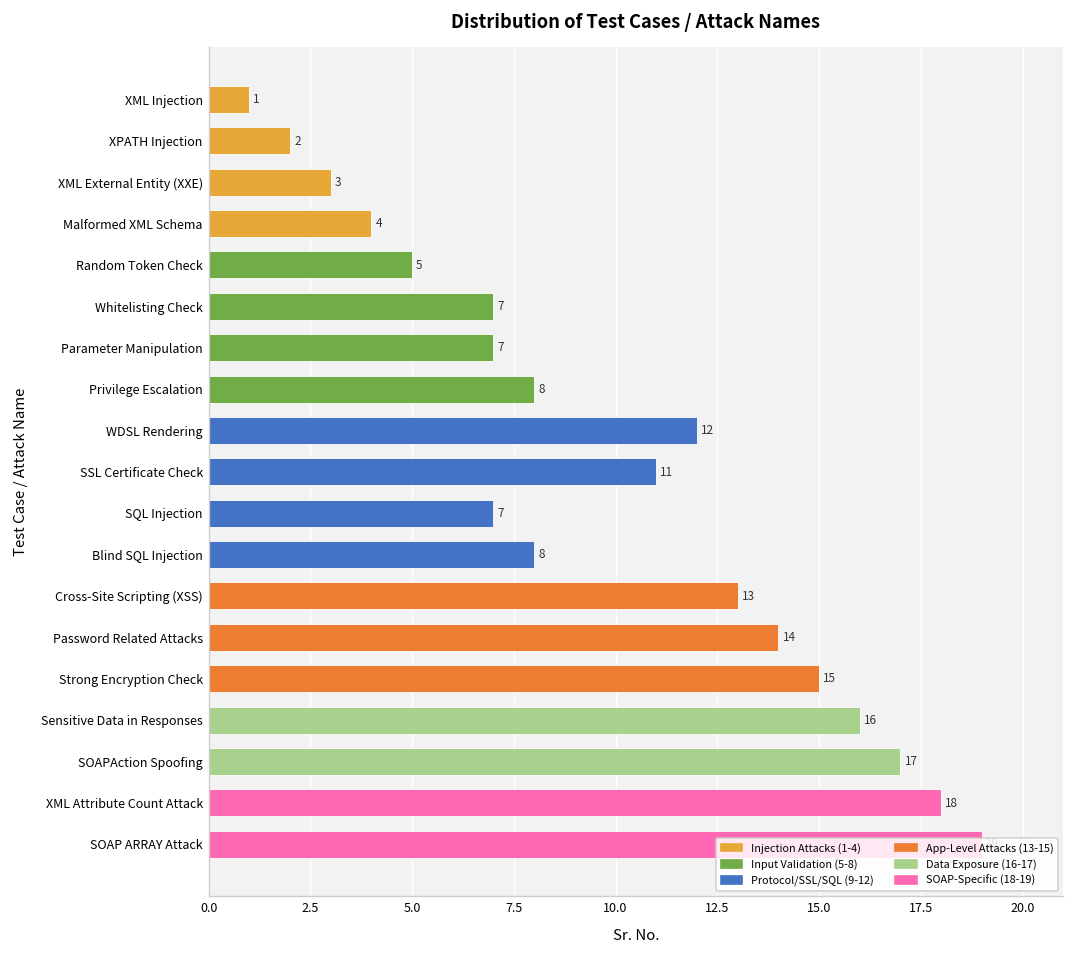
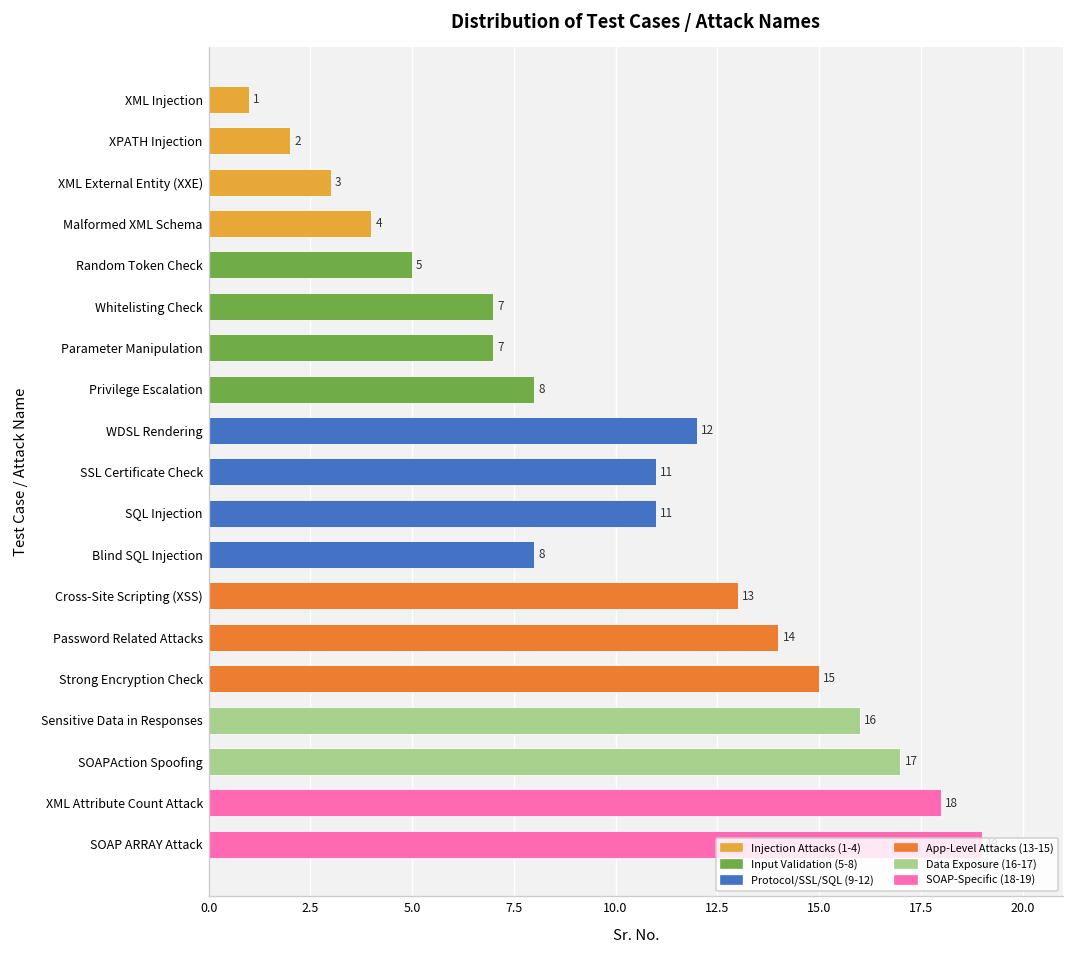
  {
    "XML Injection": 1,
    "XPATH Injection": 2,
    "XML External Entity (XXE)": 3,
    "Malformed XML Schema": 4,
    "Random Token Check": 5,
    "Whitelisting Check": 7,
    "Parameter Manipulation": 7,
    "Privilege Escalation": 8,
    "WDSL Rendering": 12,
    "SSL Certificate Check": 11,
-   "SQL Injection": 7,
+   "SQL Injection": 11,
    "Blind SQL Injection": 8,
    "Cross-Site Scripting (XSS)": 13,
    "Password Related Attacks": 14,
    "Strong Encryption Check": 15,
    "Sensitive Data in Responses": 16,
    "SOAPAction Spoofing": 17,
    "XML Attribute Count Attack": 18
  }
